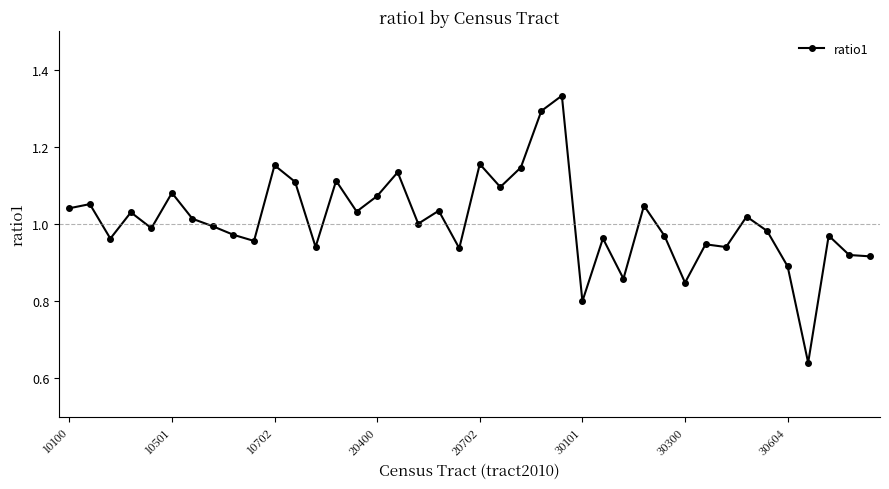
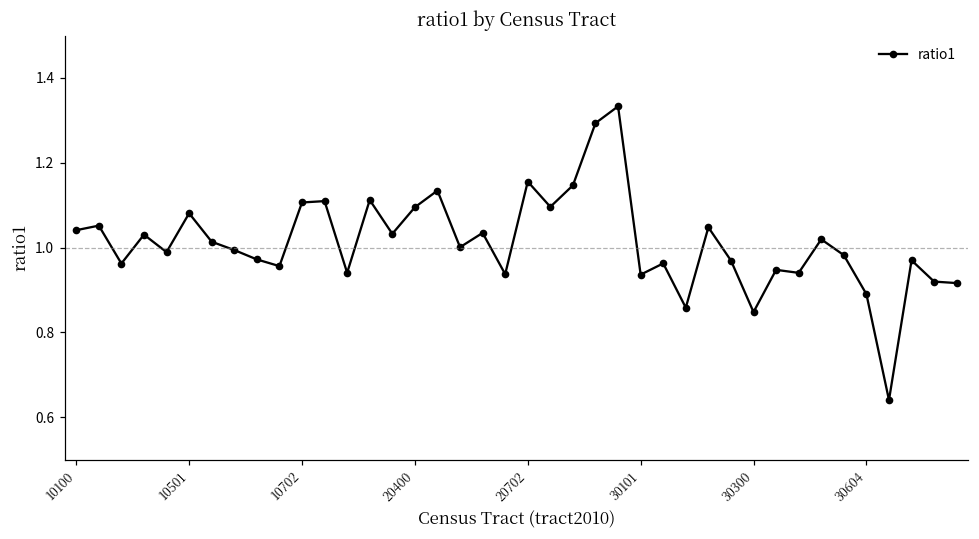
  {
    "10100": 1.04,
    "10501": 1.08,
-   "10702": 1.15,
-   "20400": 1.07,
+   "10702": 1.11,
+   "20400": 1.10,
    "20702": 1.16,
-   "30101": 0.80,
+   "30101": 0.94,
    "30300": 0.85,
    "30604": 0.89
  }
